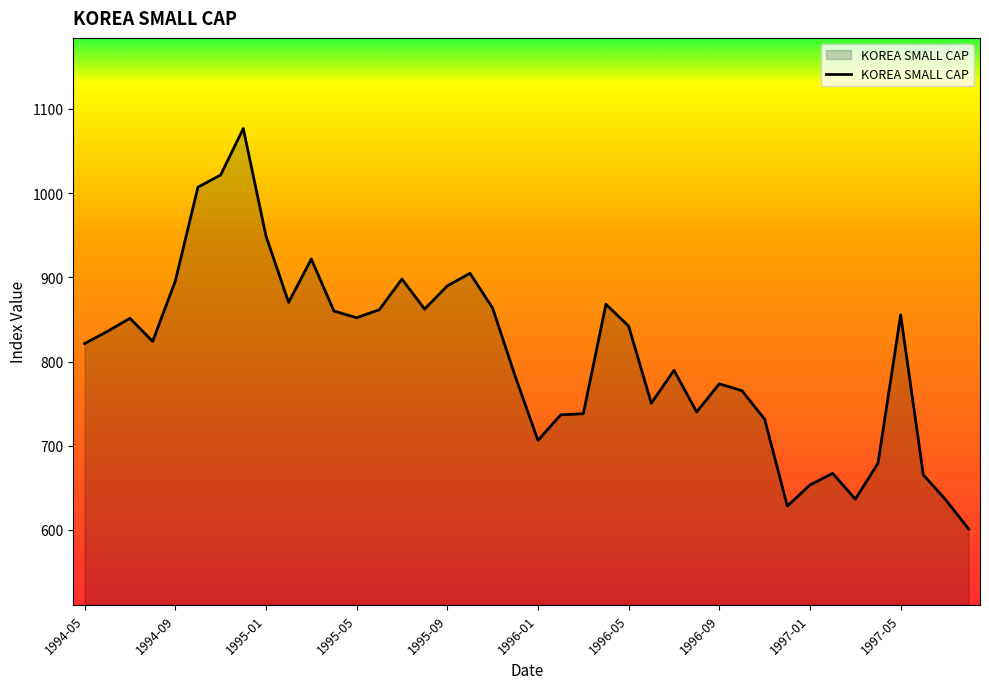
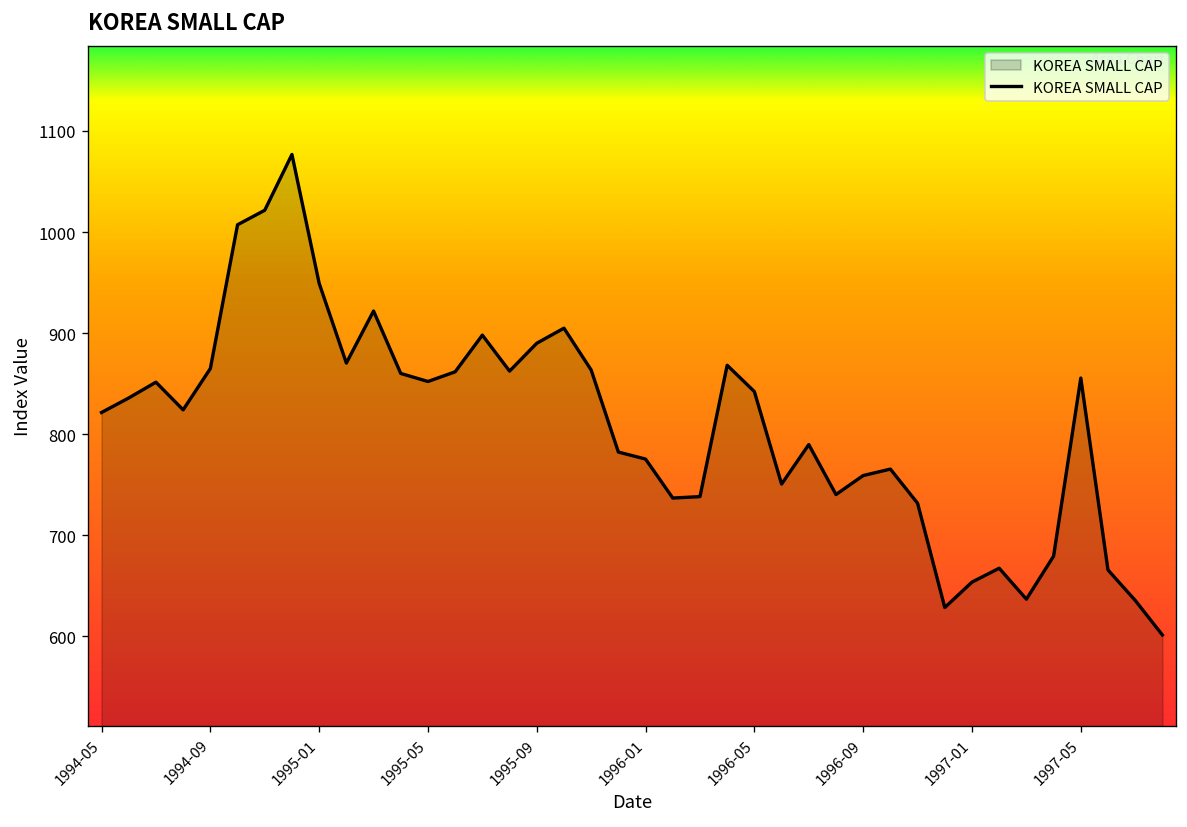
  {
    "1994-05": 820,
-   "1994-09": 900,
+   "1994-09": 860,
    "1995-01": 950,
    "1995-05": 850,
    "1995-09": 890,
-   "1996-01": 710,
+   "1996-01": 780,
    "1996-05": 840,
-   "1996-09": 770,
+   "1996-09": 760,
    "1997-01": 650,
    "1997-05": 860
  }
